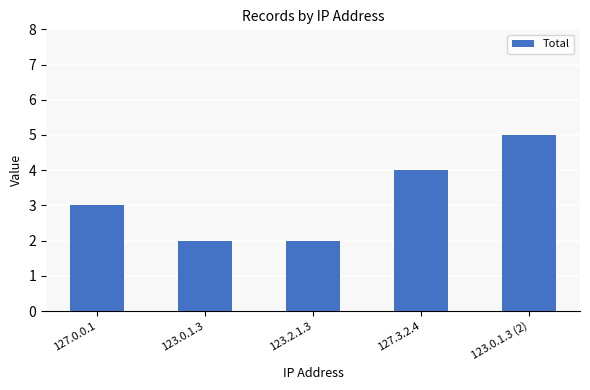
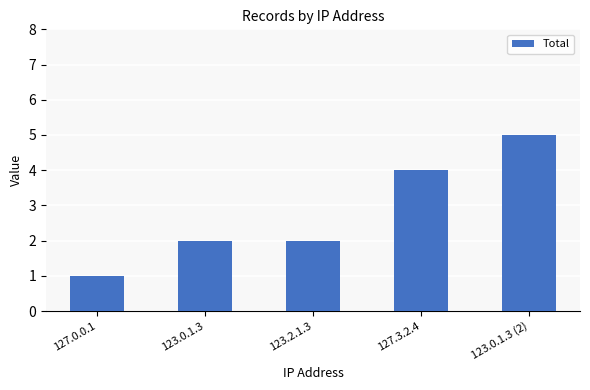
  {
-   "127.0.0.1": 3,
+   "127.0.0.1": 1,
    "123.0.1.3": 2,
    "123.2.1.3": 2,
    "127.3.2.4": 4,
    "123.0.1.3 (2)": 5
  }
